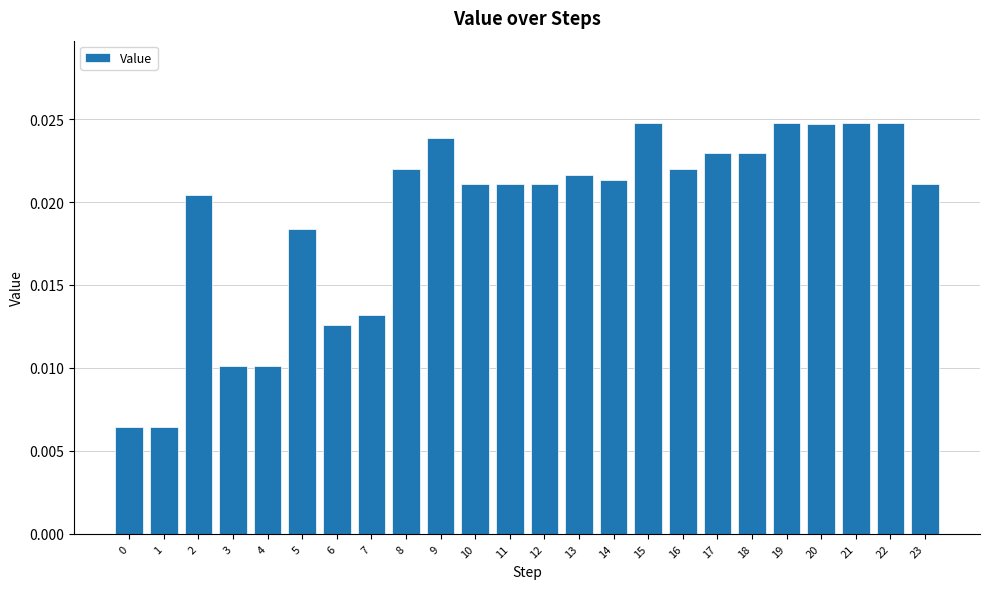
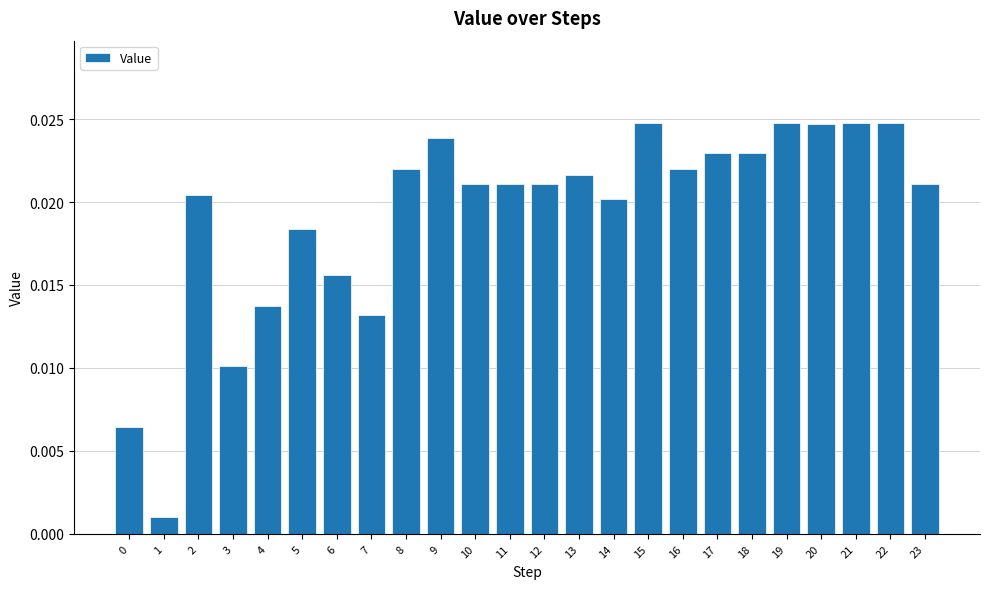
  {
    "0": 0.0064,
-   "1": 0.0064,
+   "1": 0.0010,
    "2": 0.0204,
    "3": 0.0101,
-   "4": 0.0101,
+   "4": 0.0137,
    "5": 0.0183,
-   "6": 0.0126,
+   "6": 0.0156,
    "7": 0.0132,
    "8": 0.0220,
    "9": 0.0239,
    "10": 0.0211,
    "11": 0.0211,
    "12": 0.0211,
    "13": 0.0216,
-   "14": 0.0213,
+   "14": 0.0202,
    "15": 0.0248,
    "16": 0.0220,
    "17": 0.0229,
    "18": 0.0229,
    "19": 0.0248,
    "20": 0.0247,
    "21": 0.0248,
    "22": 0.0248,
    "23": 0.0211
  }
